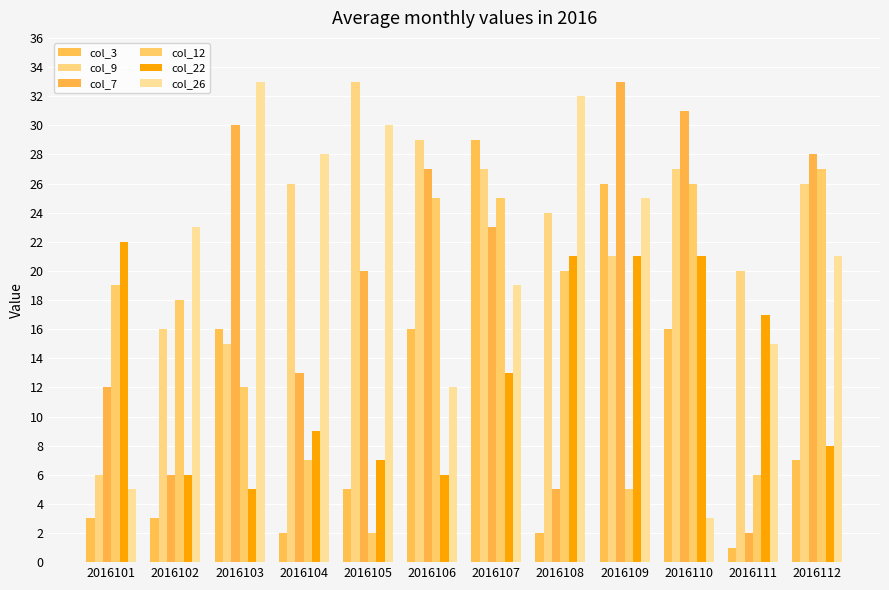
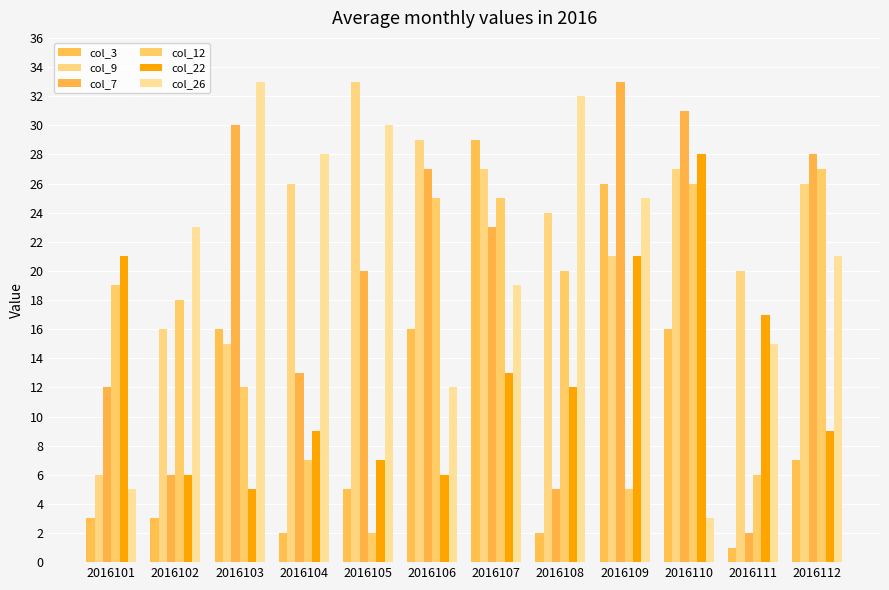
  {
    "col_22": {
-     "2016101": 22,
+     "2016101": 21,
      "2016102": 6,
      "2016103": 5,
      "2016104": 9,
      "2016105": 7,
      "2016106": 6,
      "2016107": 13,
-     "2016108": 21,
+     "2016108": 12,
      "2016109": 21,
-     "2016110": 21,
+     "2016110": 28,
      "2016111": 17,
-     "2016112": 8
+     "2016112": 9
    }
  }
